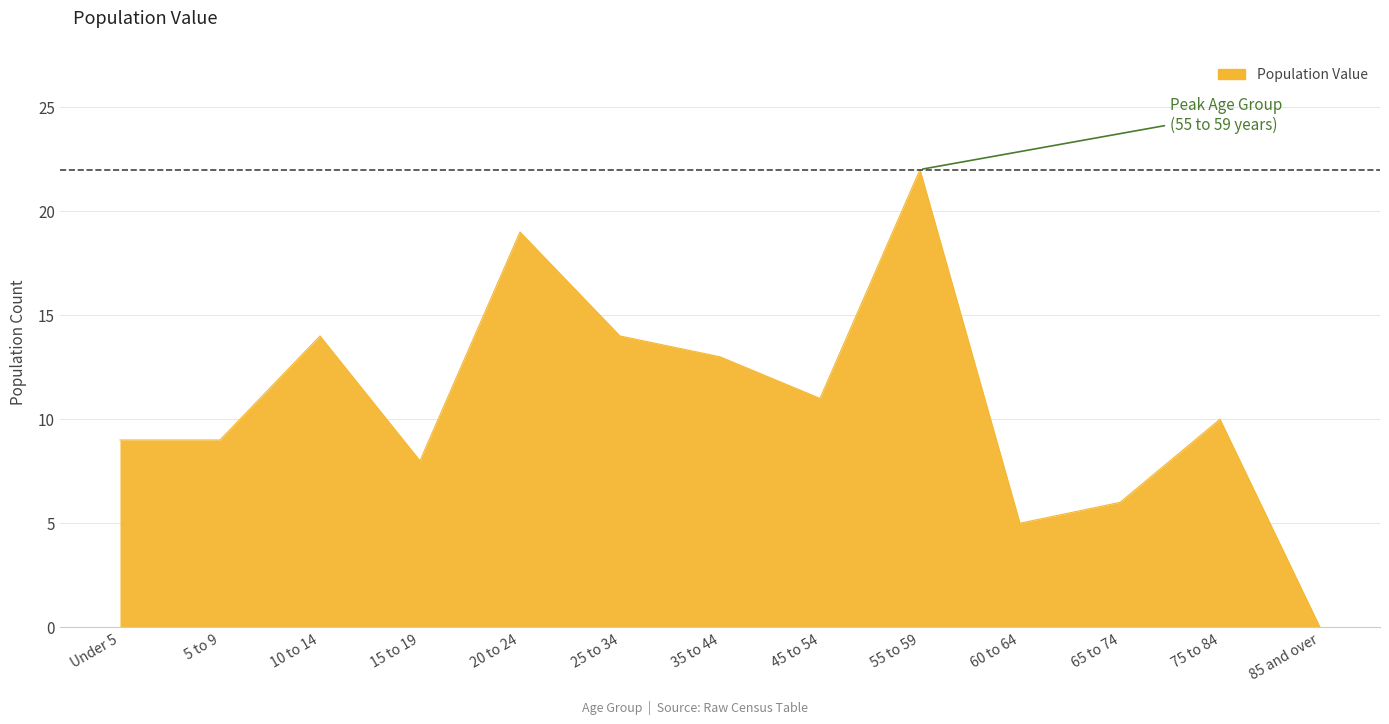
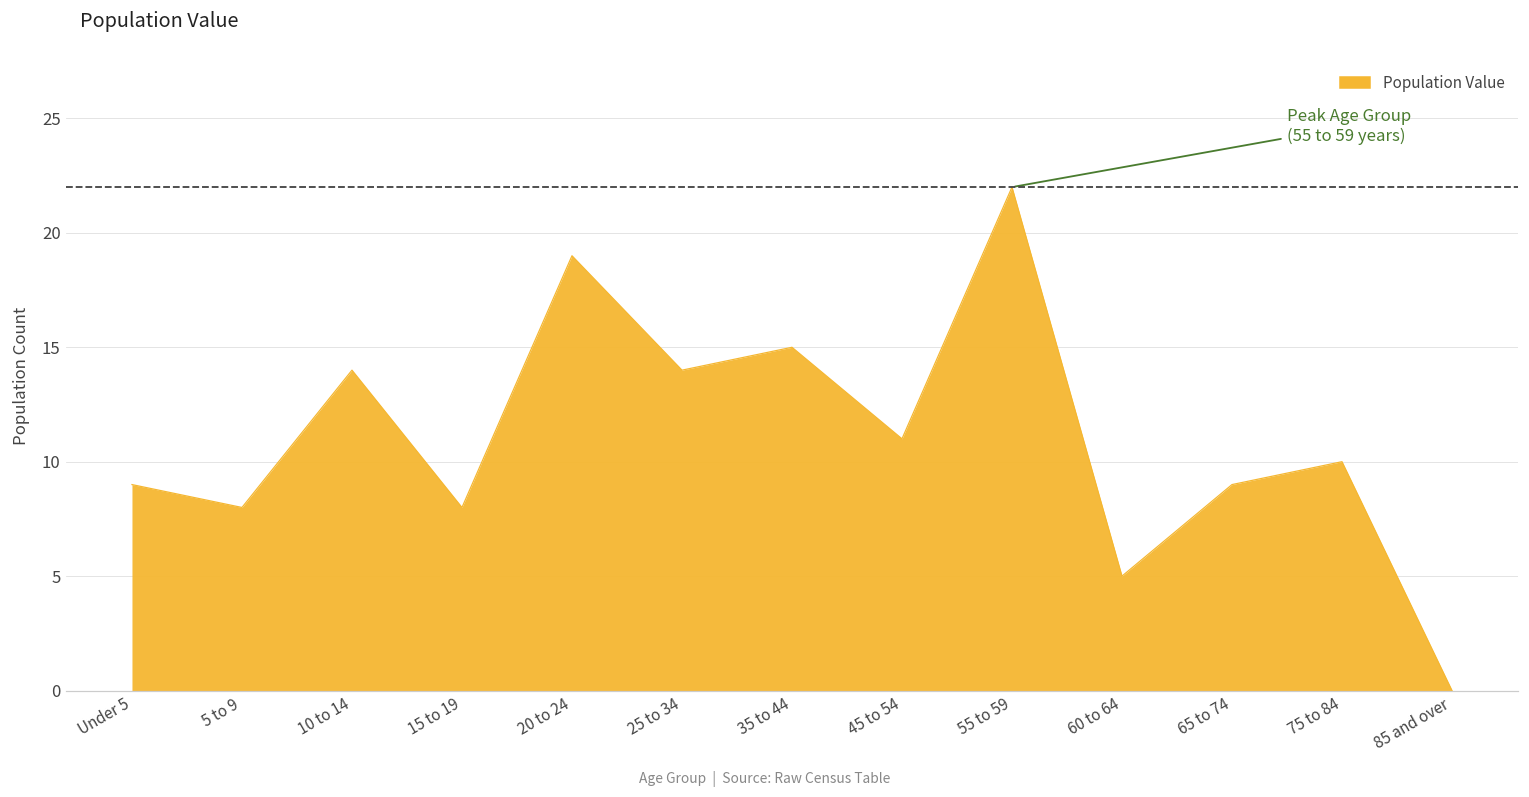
  {
    "Under 5": 9,
-   "5 to 9": 9,
+   "5 to 9": 8,
    "10 to 14": 14,
    "15 to 19": 8,
    "20 to 24": 19,
    "25 to 34": 14,
-   "35 to 44": 13,
+   "35 to 44": 15,
    "45 to 54": 11,
    "60 to 64": 5,
-   "65 to 74": 6,
+   "65 to 74": 9,
    "75 to 84": 10,
    "85 and over": 0
  }
